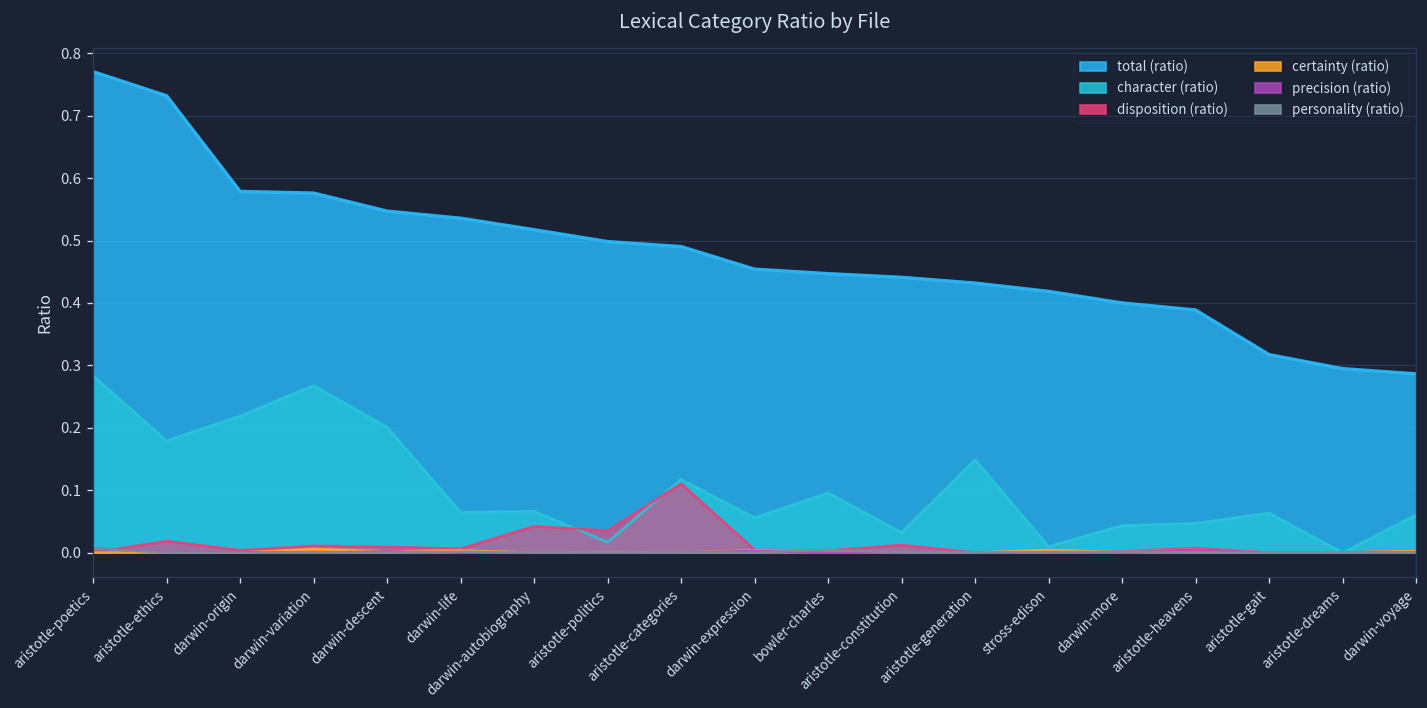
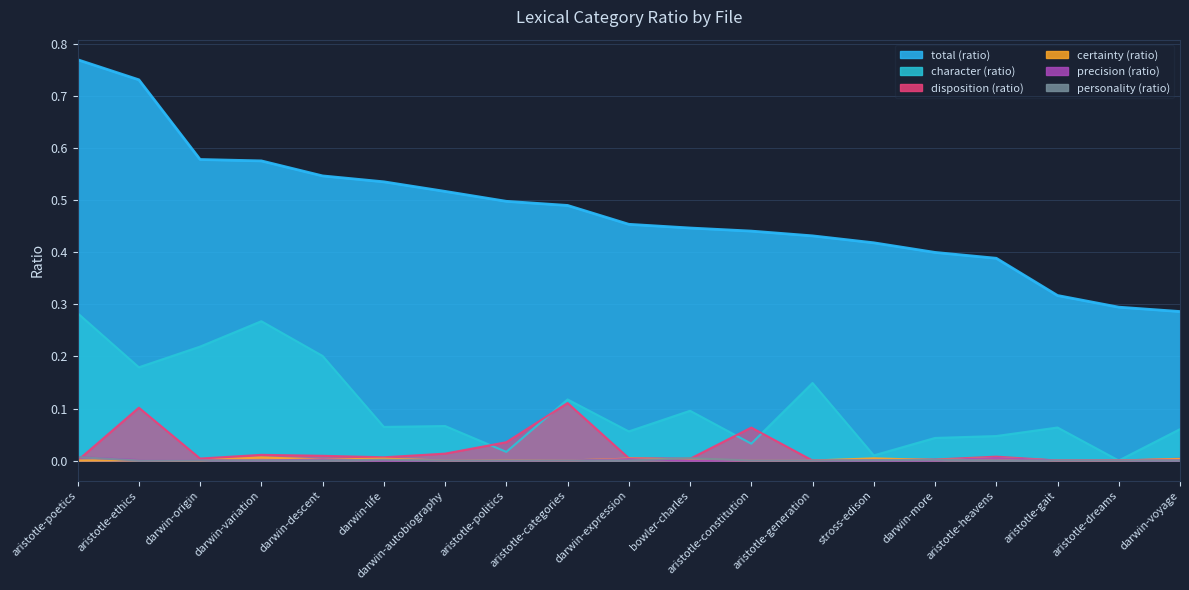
  {
    "disposition (ratio)": {
-     "aristotle-ethics": 0.02,
+     "aristotle-ethics": 0.10,
      "darwin-variation": 0.01,
      "darwin-descent": 0.01,
-     "darwin-autobiography": 0.04,
+     "darwin-autobiography": 0.01,
      "aristotle-politics": 0.04,
      "aristotle-categories": 0.11,
-     "aristotle-constitution": 0.01
+     "aristotle-constitution": 0.06
    },
    "certainty (ratio)": {
      "darwin-variation": 0.01
    },
    "personality (ratio)": {
      "aristotle-heavens": 0.00
    }
  }
